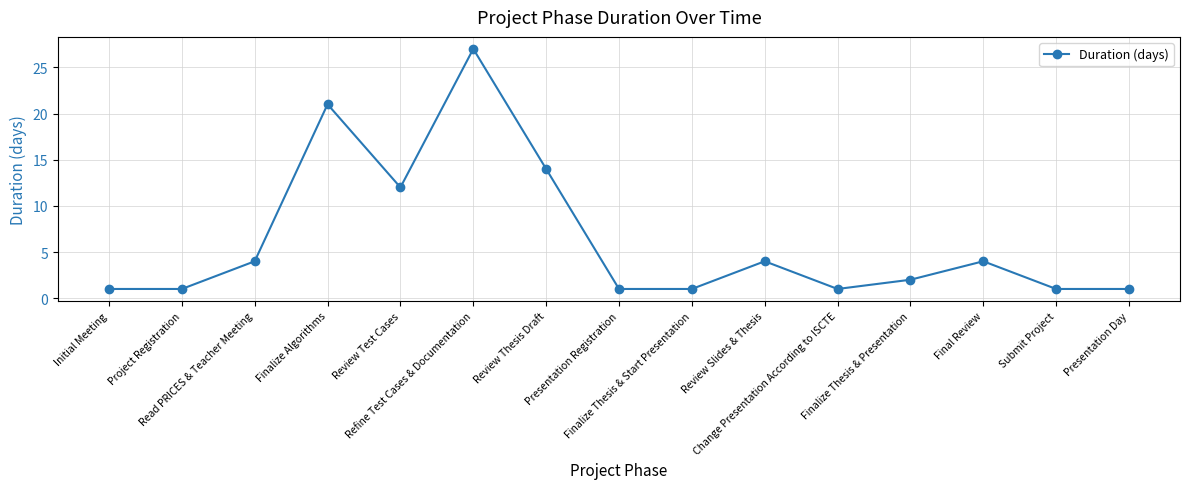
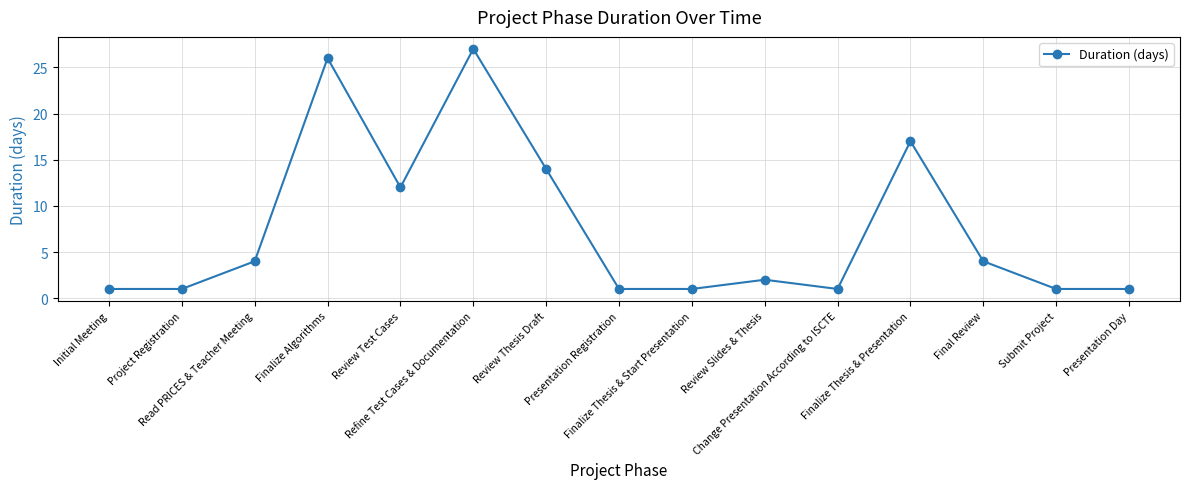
  {
    "Initial Meeting": 1,
    "Project Registration": 1,
    "Read PRICES & Teacher Meeting": 4,
-   "Finalize Algorithms": 21,
+   "Finalize Algorithms": 26,
    "Review Test Cases": 12,
    "Refine Test Cases & Documentation": 27,
    "Review Thesis Draft": 14,
    "Presentation Registration": 1,
    "Finalize Thesis & Start Presentation": 1,
-   "Review Slides & Thesis": 4,
+   "Review Slides & Thesis": 2,
    "Change Presentation According to ISCTE": 1,
-   "Finalize Thesis & Presentation": 2,
+   "Finalize Thesis & Presentation": 17,
    "Final Review": 4,
    "Submit Project": 1,
    "Presentation Day": 1
  }
